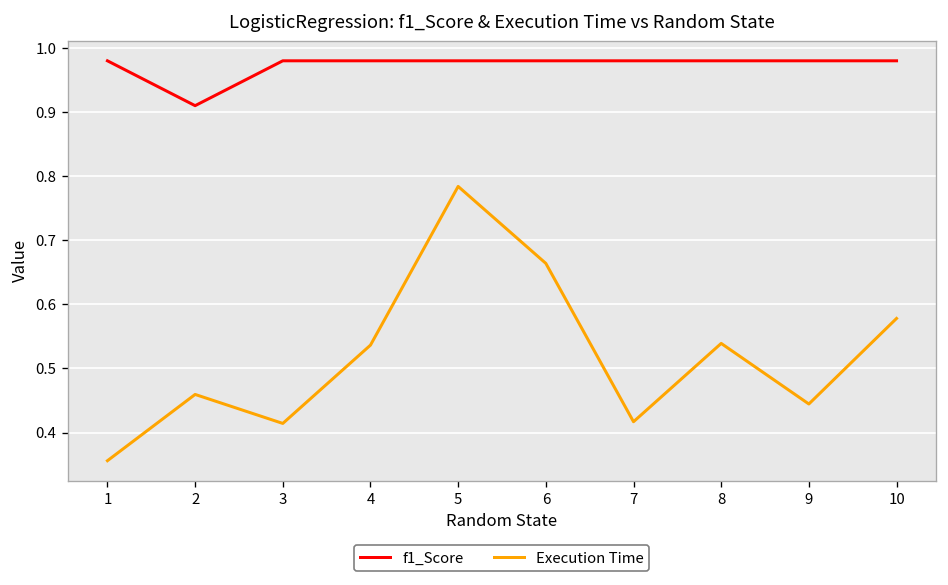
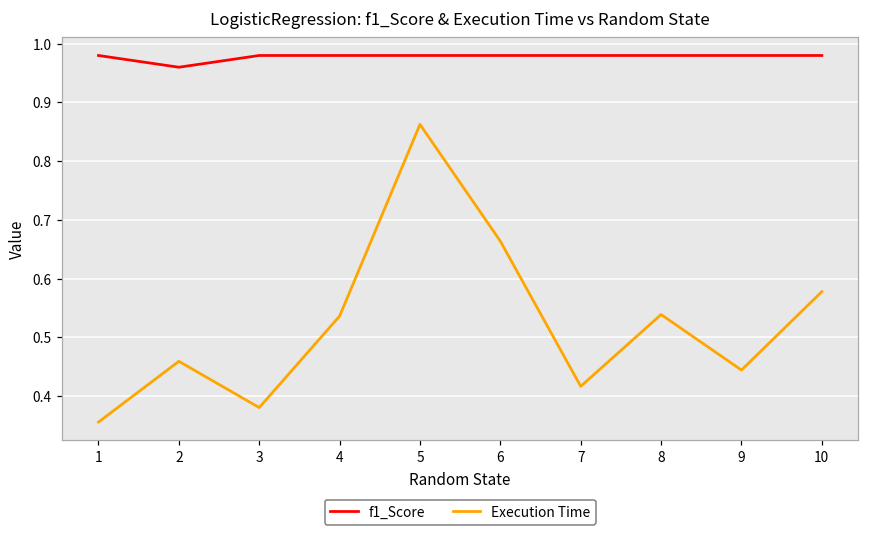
  {
    "f1_Score": {
      "1": 0.98,
-     "2": 0.91,
+     "2": 0.96,
      "3": 0.98,
      "4": 0.98,
      "5": 0.98,
      "6": 0.98,
      "7": 0.98,
      "8": 0.98,
      "9": 0.98,
      "10": 0.98
    },
    "Execution Time": {
      "1": 0.36,
      "2": 0.46,
-     "3": 0.41,
+     "3": 0.38,
      "4": 0.54,
-     "5": 0.78,
+     "5": 0.86,
      "6": 0.66,
      "7": 0.42,
      "8": 0.54,
      "9": 0.44,
      "10": 0.58
    }
  }
